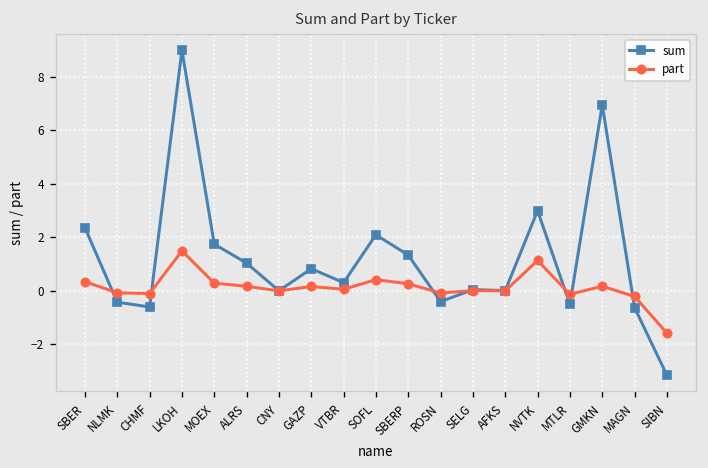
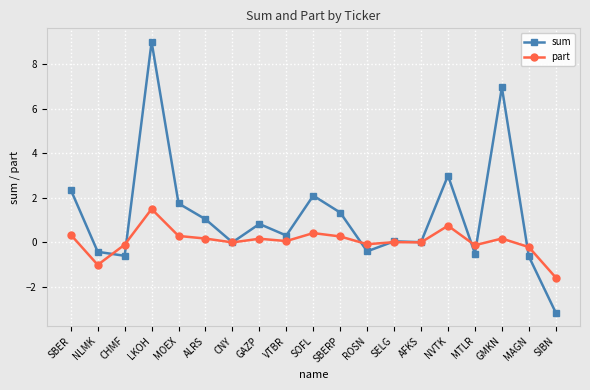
  {
    "sum": {
      "SBER": 2.4,
      "NLMK": -0.4,
      "CHMF": -0.6,
      "LKOH": 9.0,
      "MOEX": 1.8,
      "ALRS": 1.0,
      "GAZP": 0.8,
      "VTBR": 0.3,
      "SOFL": 2.1,
      "SBERP": 1.3,
      "ROSN": -0.4,
      "NVTK": 3.0,
      "MTLR": -0.5,
      "GMKN": 7.0,
      "MAGN": -0.6,
      "SIBN": -3.2
    },
    "part": {
      "SBER": 0.3,
-     "NLMK": -0.1,
+     "NLMK": -1.0,
      "CHMF": -0.1,
      "LKOH": 1.5,
      "MOEX": 0.3,
      "ALRS": 0.2,
      "GAZP": 0.2,
      "VTBR": 0.1,
      "SOFL": 0.4,
      "SBERP": 0.3,
      "ROSN": -0.1,
-     "NVTK": 1.1,
+     "NVTK": 0.7,
      "MTLR": -0.1,
      "GMKN": 0.2,
      "MAGN": -0.2,
      "SIBN": -1.6
    }
  }
